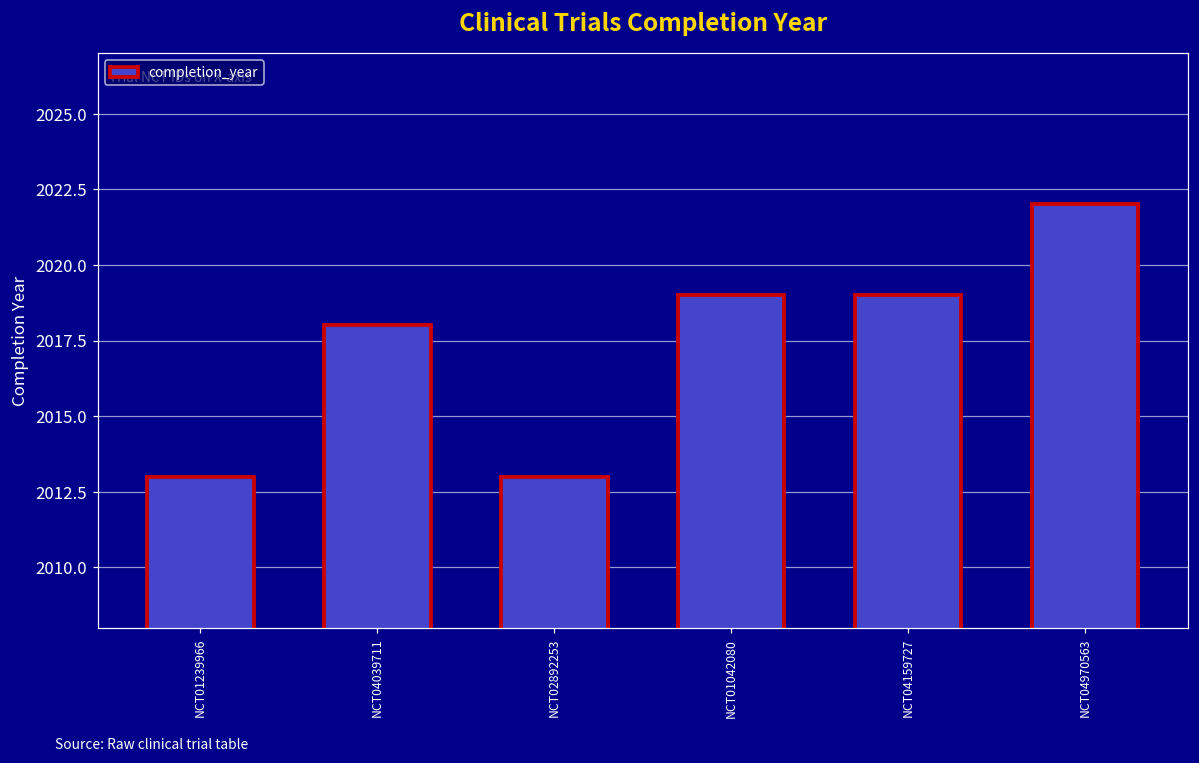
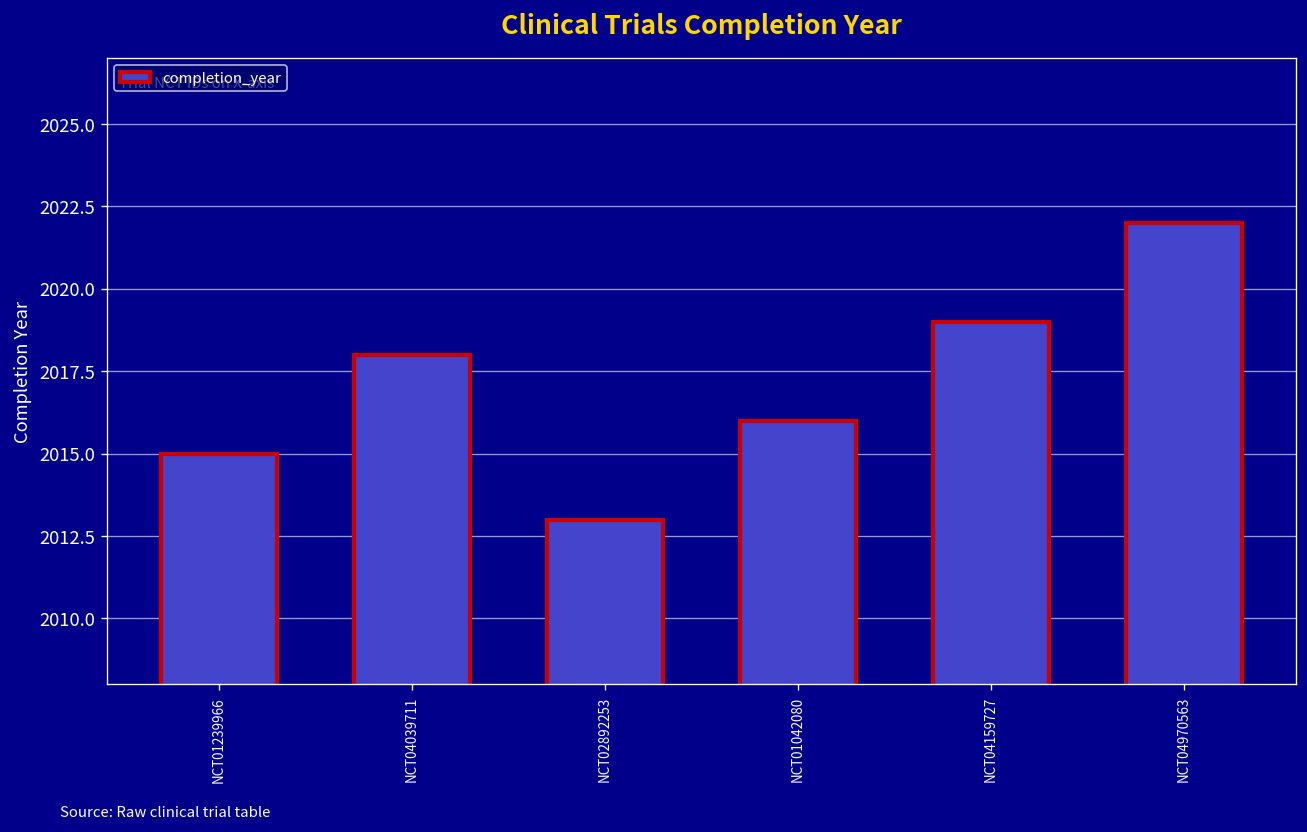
  {
-   "NCT01239966": 2013,
+   "NCT01239966": 2015,
    "NCT04039711": 2018,
    "NCT02892253": 2013,
-   "NCT01042080": 2019,
+   "NCT01042080": 2016,
    "NCT04159727": 2019,
    "NCT04970563": 2022
  }
